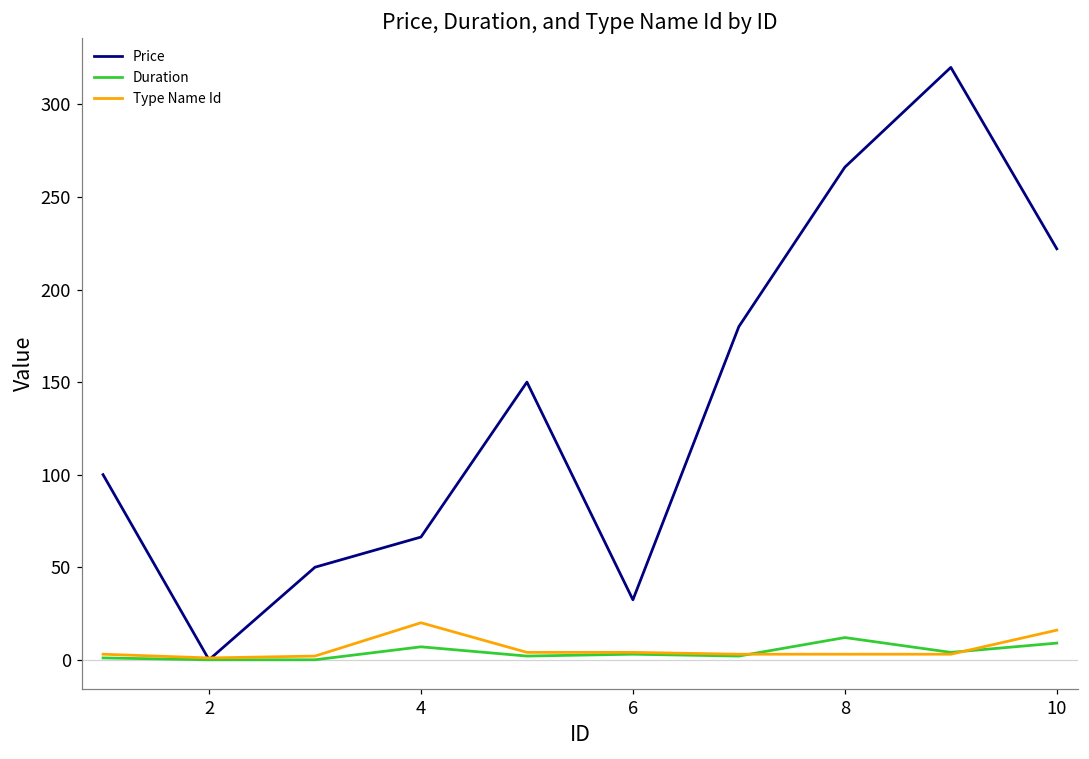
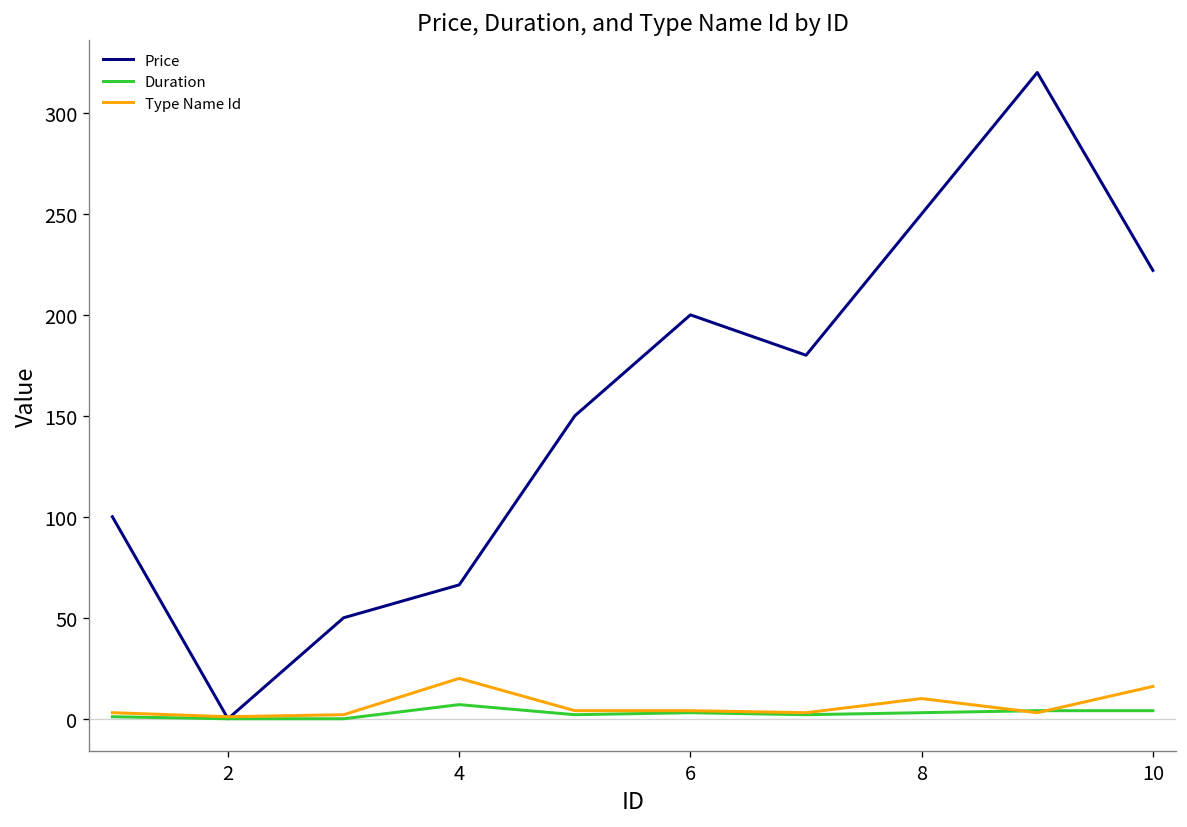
  {
    "Price": {
      "4": 66,
-     "6": 32,
-     "8": 266,
+     "6": 200,
+     "8": 250,
      "10": 222
    },
    "Duration": {
      "4": 7,
-     "8": 12,
-     "10": 9
+     "8": 3,
+     "10": 4
    },
    "Type Name Id": {
      "4": 20,
-     "8": 3,
+     "8": 10,
      "10": 16
    }
  }
